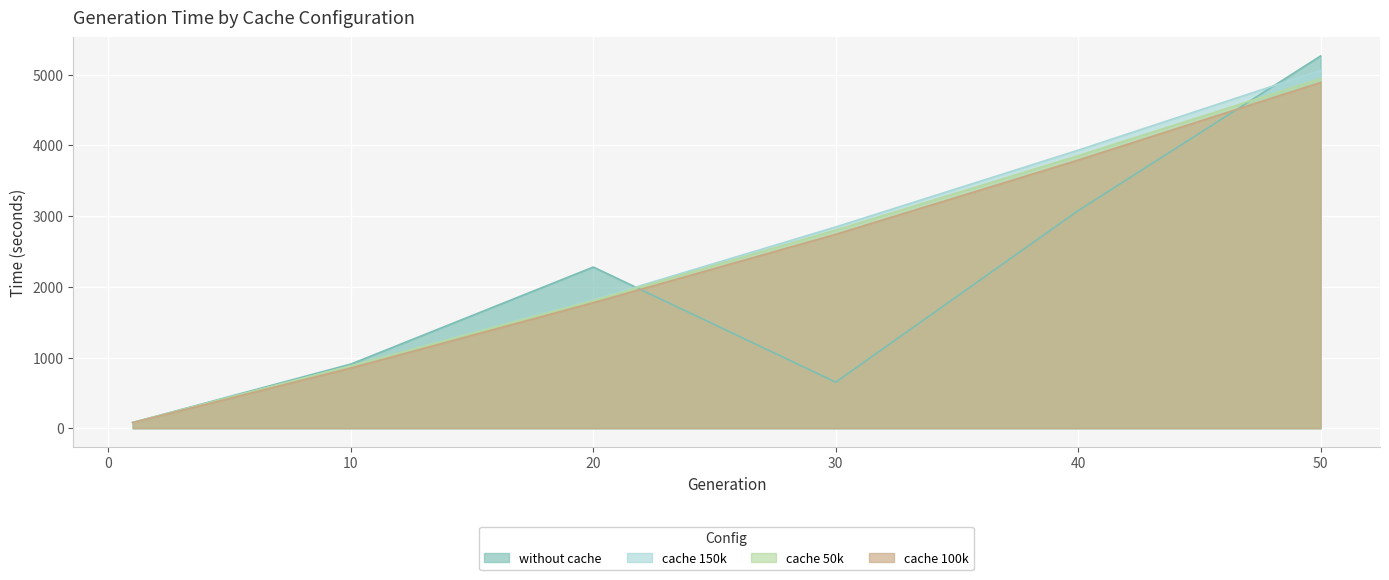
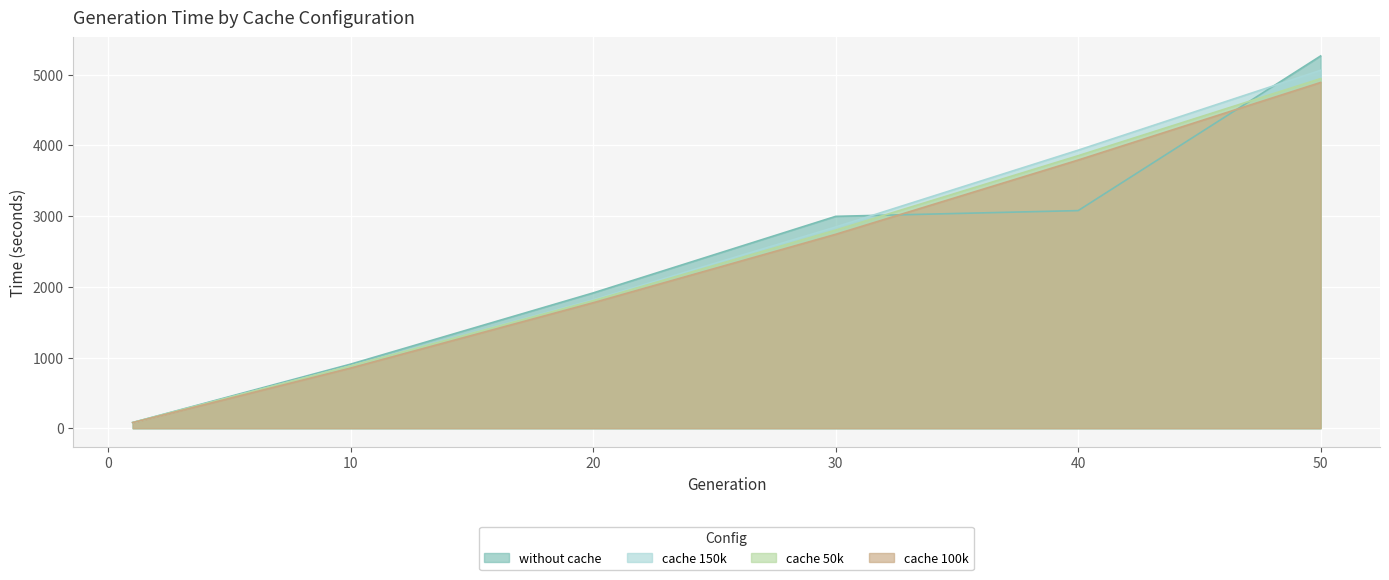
  {
    "without cache": {
-     "20": 2300,
-     "30": 700,
+     "20": 1900,
+     "30": 3000,
      "40": 3100,
      "50": 5300
    }
  }
